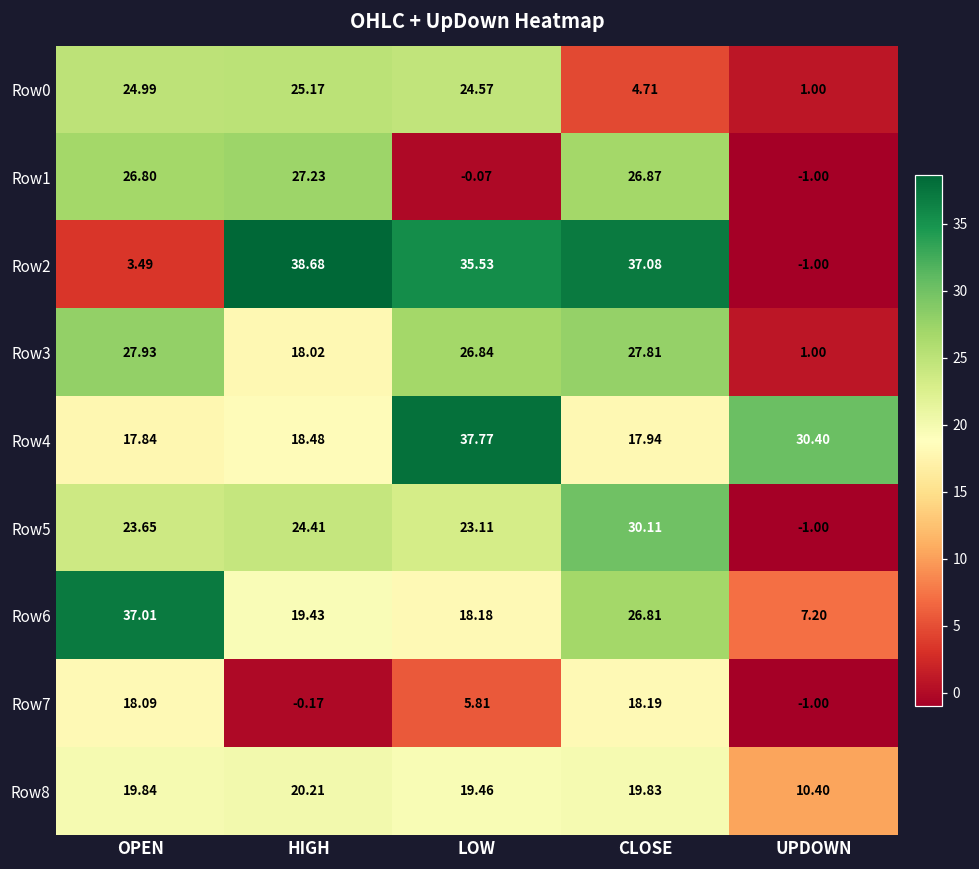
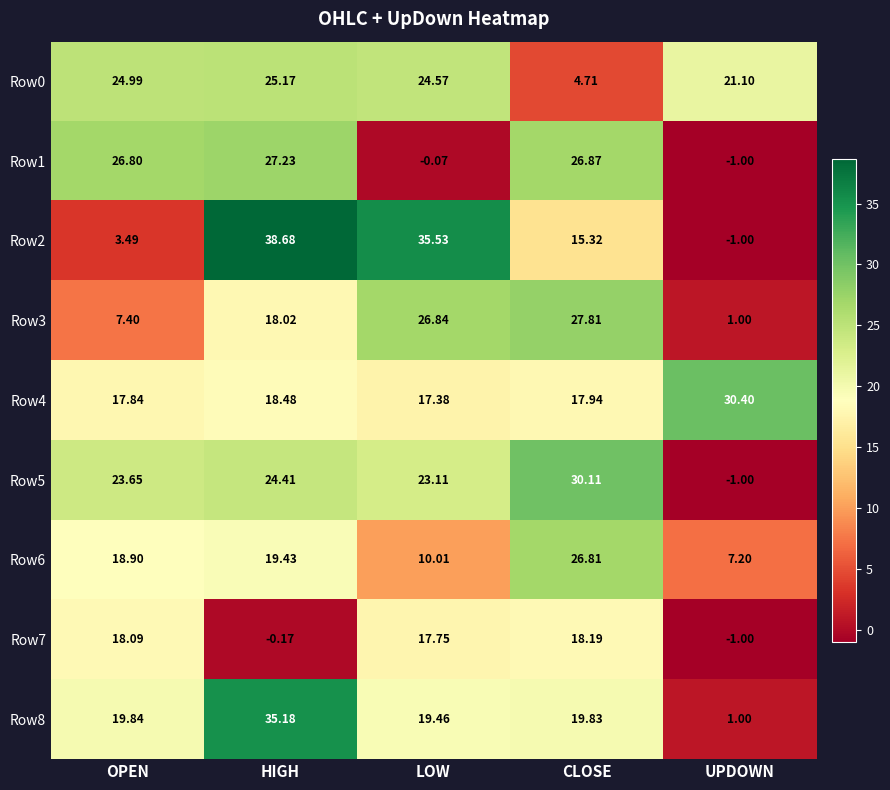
  {
    "Row0": {
      "OPEN": 24.99,
      "HIGH": 25.17,
      "LOW": 24.57,
      "CLOSE": 4.71,
-     "UPDOWN": 1.00
+     "UPDOWN": 21.10
    },
    "Row1": {
      "OPEN": 26.80,
      "HIGH": 27.23,
      "LOW": -0.07,
      "CLOSE": 26.87,
      "UPDOWN": -1.00
    },
    "Row2": {
      "OPEN": 3.49,
      "HIGH": 38.68,
      "LOW": 35.53,
-     "CLOSE": 37.08,
+     "CLOSE": 15.32,
      "UPDOWN": -1.00
    },
    "Row3": {
-     "OPEN": 27.93,
+     "OPEN": 7.40,
      "HIGH": 18.02,
      "LOW": 26.84,
      "CLOSE": 27.81,
      "UPDOWN": 1.00
    },
    "Row4": {
      "OPEN": 17.84,
      "HIGH": 18.48,
-     "LOW": 37.77,
+     "LOW": 17.38,
      "CLOSE": 17.94,
      "UPDOWN": 30.40
    },
    "Row5": {
      "OPEN": 23.65,
      "HIGH": 24.41,
      "LOW": 23.11,
      "CLOSE": 30.11,
      "UPDOWN": -1.00
    },
    "Row6": {
-     "OPEN": 37.01,
+     "OPEN": 18.90,
      "HIGH": 19.43,
-     "LOW": 18.18,
+     "LOW": 10.01,
      "CLOSE": 26.81,
      "UPDOWN": 7.20
    },
    "Row7": {
      "OPEN": 18.09,
      "HIGH": -0.17,
-     "LOW": 5.81,
+     "LOW": 17.75,
      "CLOSE": 18.19,
      "UPDOWN": -1.00
    },
    "Row8": {
      "OPEN": 19.84,
-     "HIGH": 20.21,
+     "HIGH": 35.18,
      "LOW": 19.46,
      "CLOSE": 19.83,
-     "UPDOWN": 10.40
+     "UPDOWN": 1.00
    }
  }
